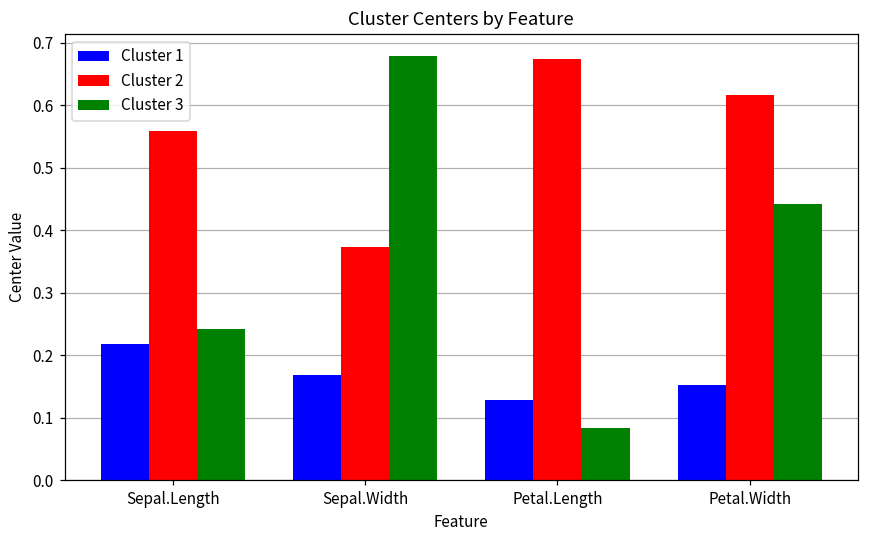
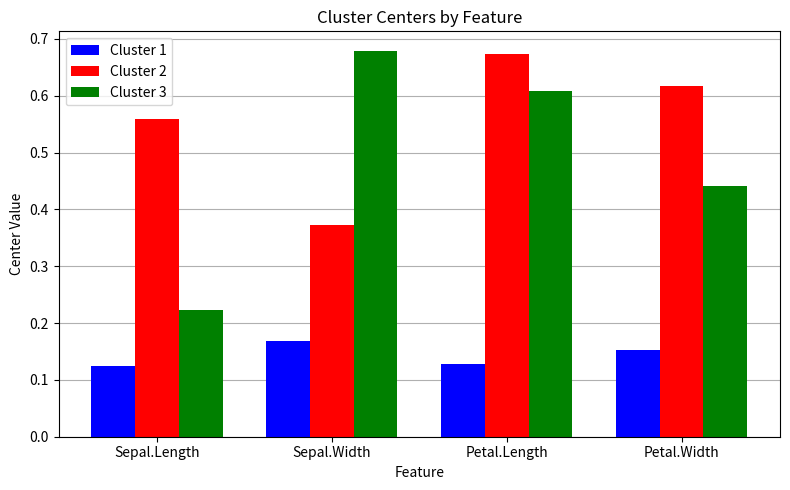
  {
    "Cluster 1": {
-     "Sepal.Length": 0.22,
+     "Sepal.Length": 0.12,
      "Sepal.Width": 0.17,
      "Petal.Length": 0.13,
      "Petal.Width": 0.15
    },
    "Cluster 2": {
      "Sepal.Length": 0.56,
      "Sepal.Width": 0.37,
      "Petal.Length": 0.67,
      "Petal.Width": 0.62
    },
    "Cluster 3": {
-     "Sepal.Length": 0.24,
+     "Sepal.Length": 0.22,
      "Sepal.Width": 0.68,
-     "Petal.Length": 0.08,
+     "Petal.Length": 0.61,
      "Petal.Width": 0.44
    }
  }
